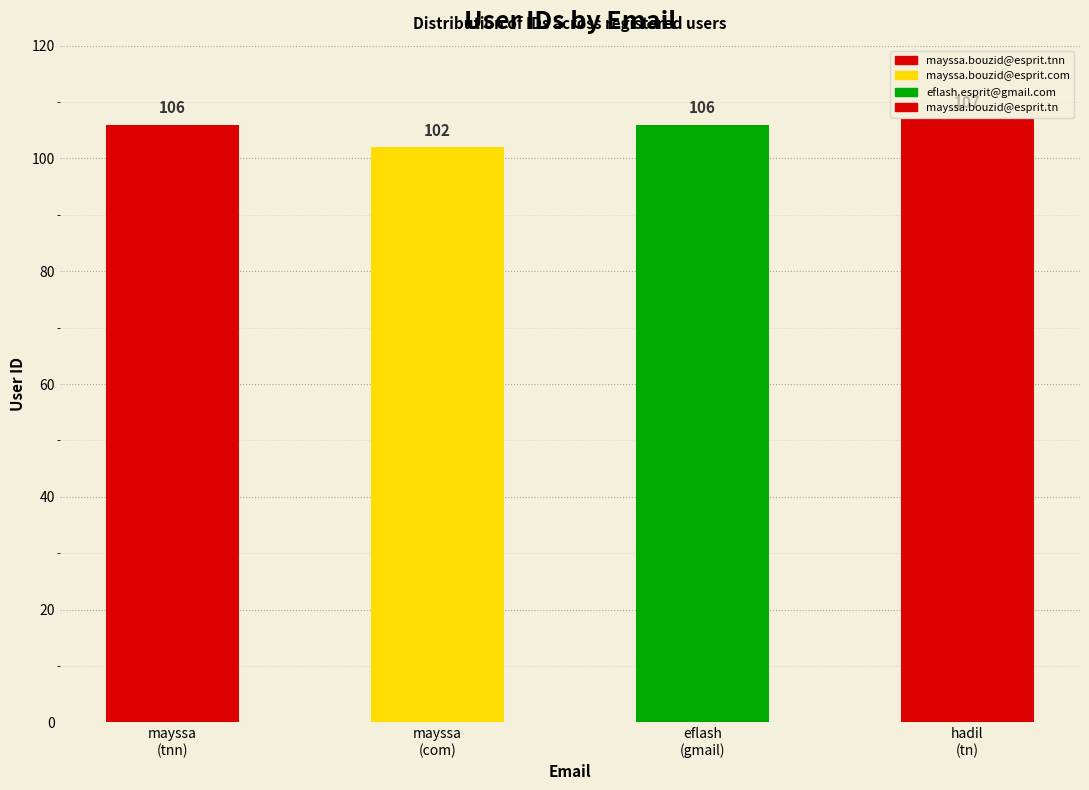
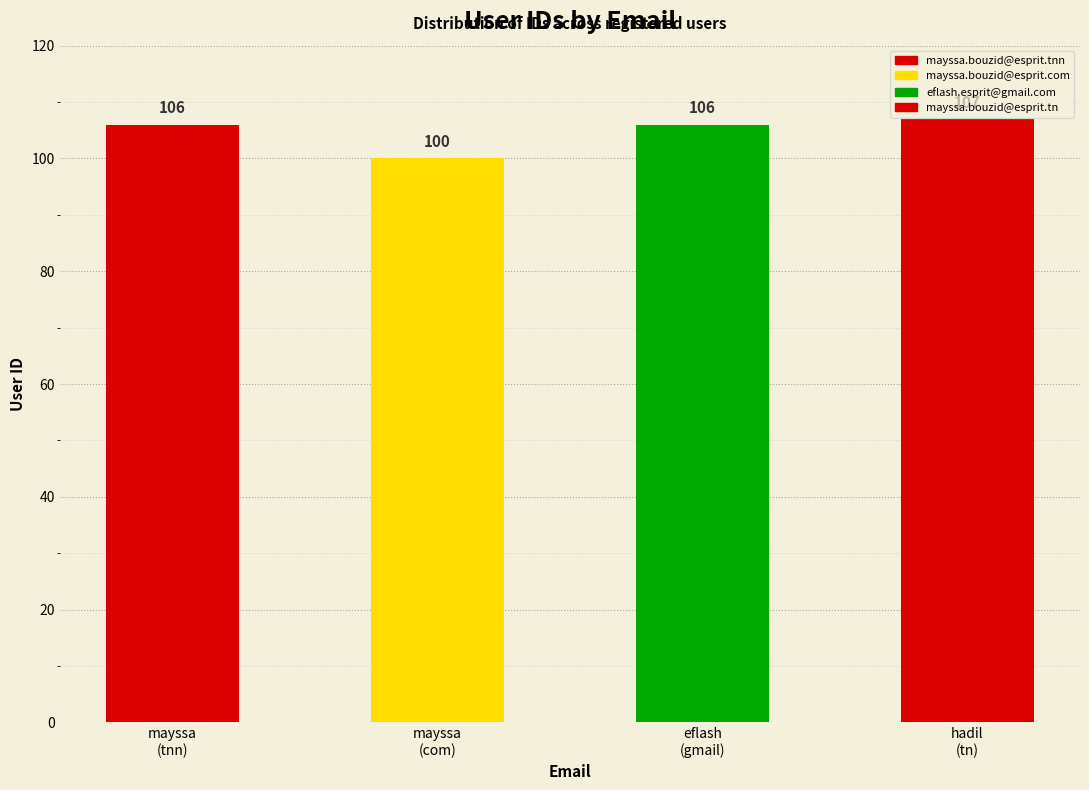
  {
    "mayssa (tnn)": 106,
-   "mayssa (com)": 102,
+   "mayssa (com)": 100,
    "eflash (gmail)": 106
  }
